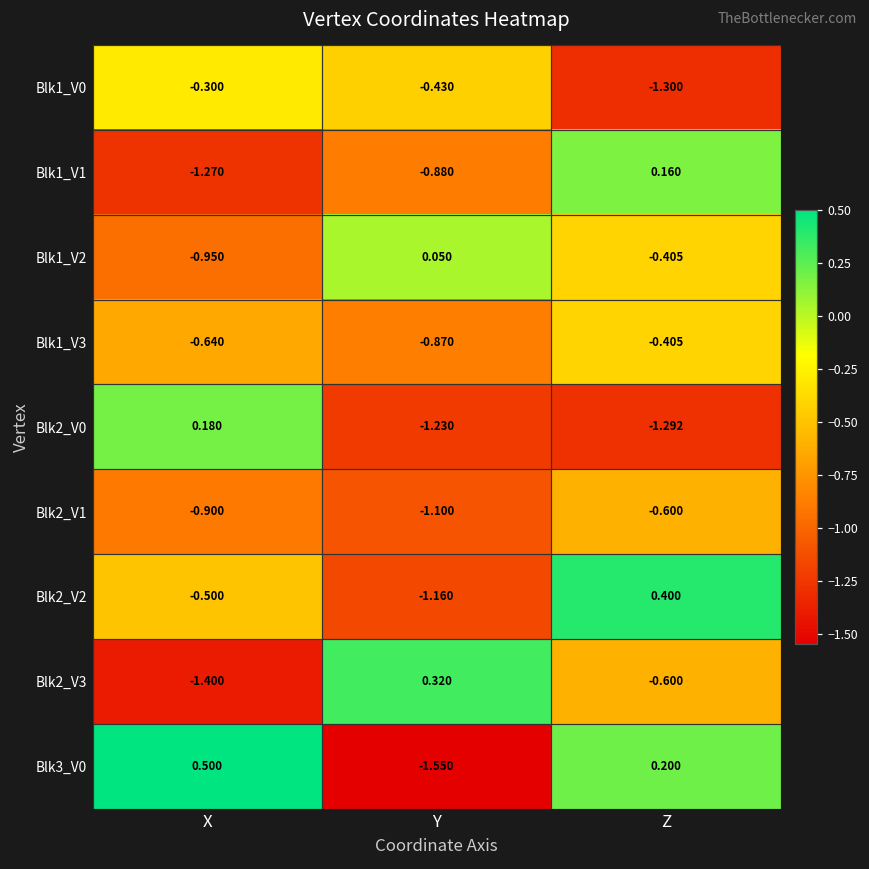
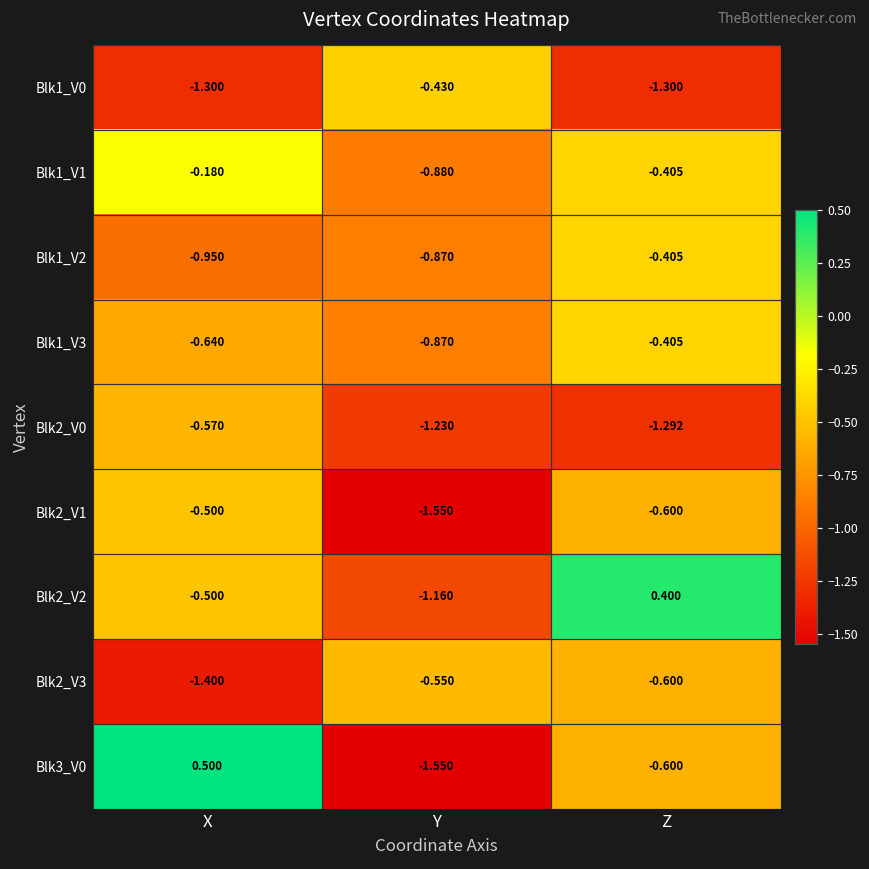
  {
    "Blk1_V0": {
-     "X": -0.300,
+     "X": -1.300,
      "Y": -0.430,
      "Z": -1.300
    },
    "Blk1_V1": {
-     "X": -1.270,
+     "X": -0.180,
      "Y": -0.880,
-     "Z": 0.160
+     "Z": -0.405
    },
    "Blk1_V2": {
      "X": -0.950,
-     "Y": 0.050,
+     "Y": -0.870,
      "Z": -0.405
    },
    "Blk1_V3": {
      "X": -0.640,
      "Y": -0.870,
      "Z": -0.405
    },
    "Blk2_V0": {
-     "X": 0.180,
+     "X": -0.570,
      "Y": -1.230,
      "Z": -1.292
    },
    "Blk2_V1": {
-     "X": -0.900,
-     "Y": -1.100,
+     "X": -0.500,
+     "Y": -1.550,
      "Z": -0.600
    },
    "Blk2_V2": {
      "X": -0.500,
      "Y": -1.160,
      "Z": 0.400
    },
    "Blk2_V3": {
      "X": -1.400,
-     "Y": 0.320,
+     "Y": -0.550,
      "Z": -0.600
    },
    "Blk3_V0": {
      "X": 0.500,
      "Y": -1.550,
-     "Z": 0.200
+     "Z": -0.600
    }
  }
